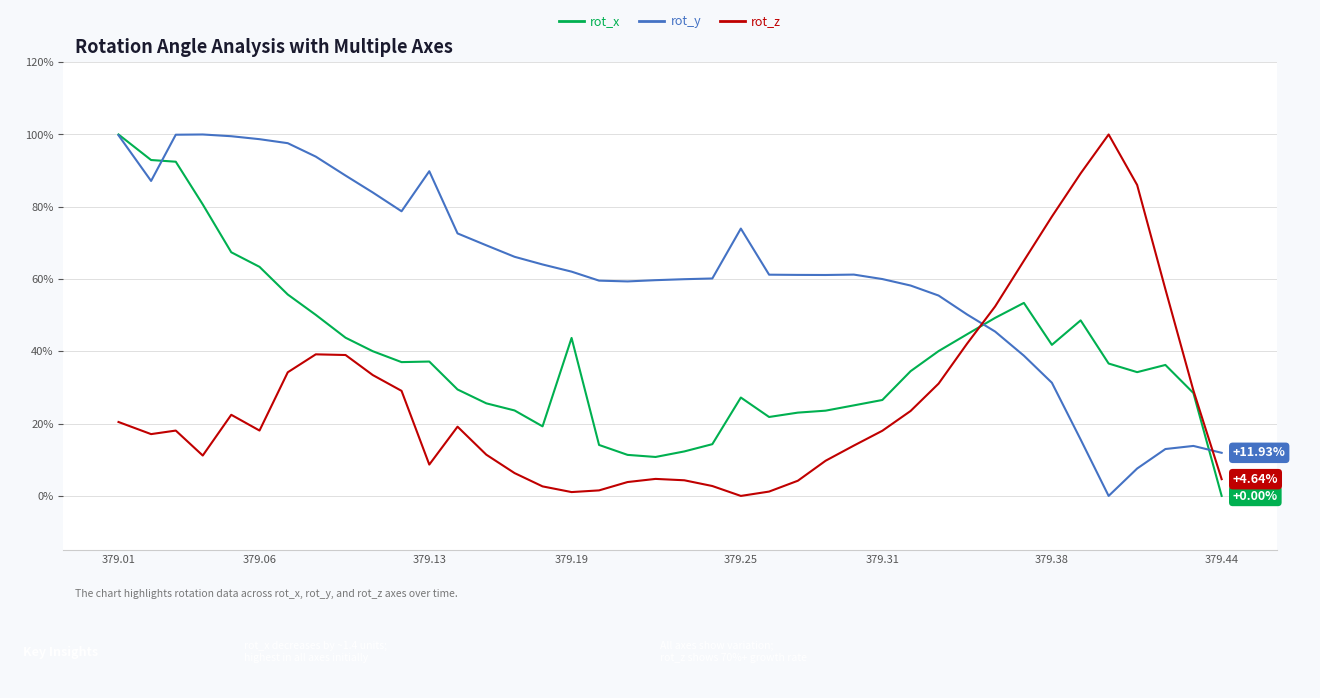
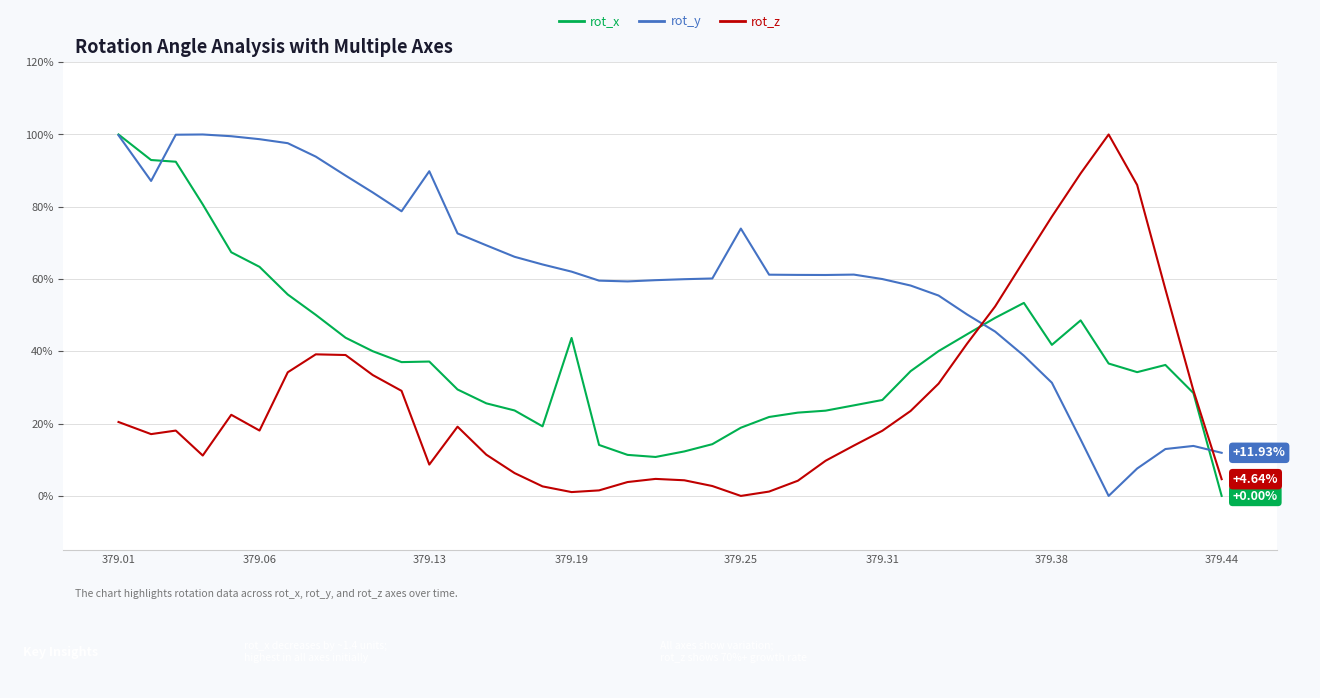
  {
    "rot_x": {
      "379.06": "63%",
      "379.13": "37%",
      "379.19": "44%",
-     "379.25": "27%",
+     "379.25": "19%",
      "379.31": "27%",
      "379.38": "42%"
    },
    "rot_y": {
      "379.06": "99%",
      "379.13": "90%",
      "379.19": "62%",
      "379.25": "74%",
      "379.31": "60%",
      "379.38": "31%"
    },
    "rot_z": {
      "379.01": "20%",
      "379.06": "18%",
      "379.13": "9%",
      "379.19": "1%",
      "379.25": "0%",
      "379.31": "18%",
      "379.38": "77%"
    }
  }
